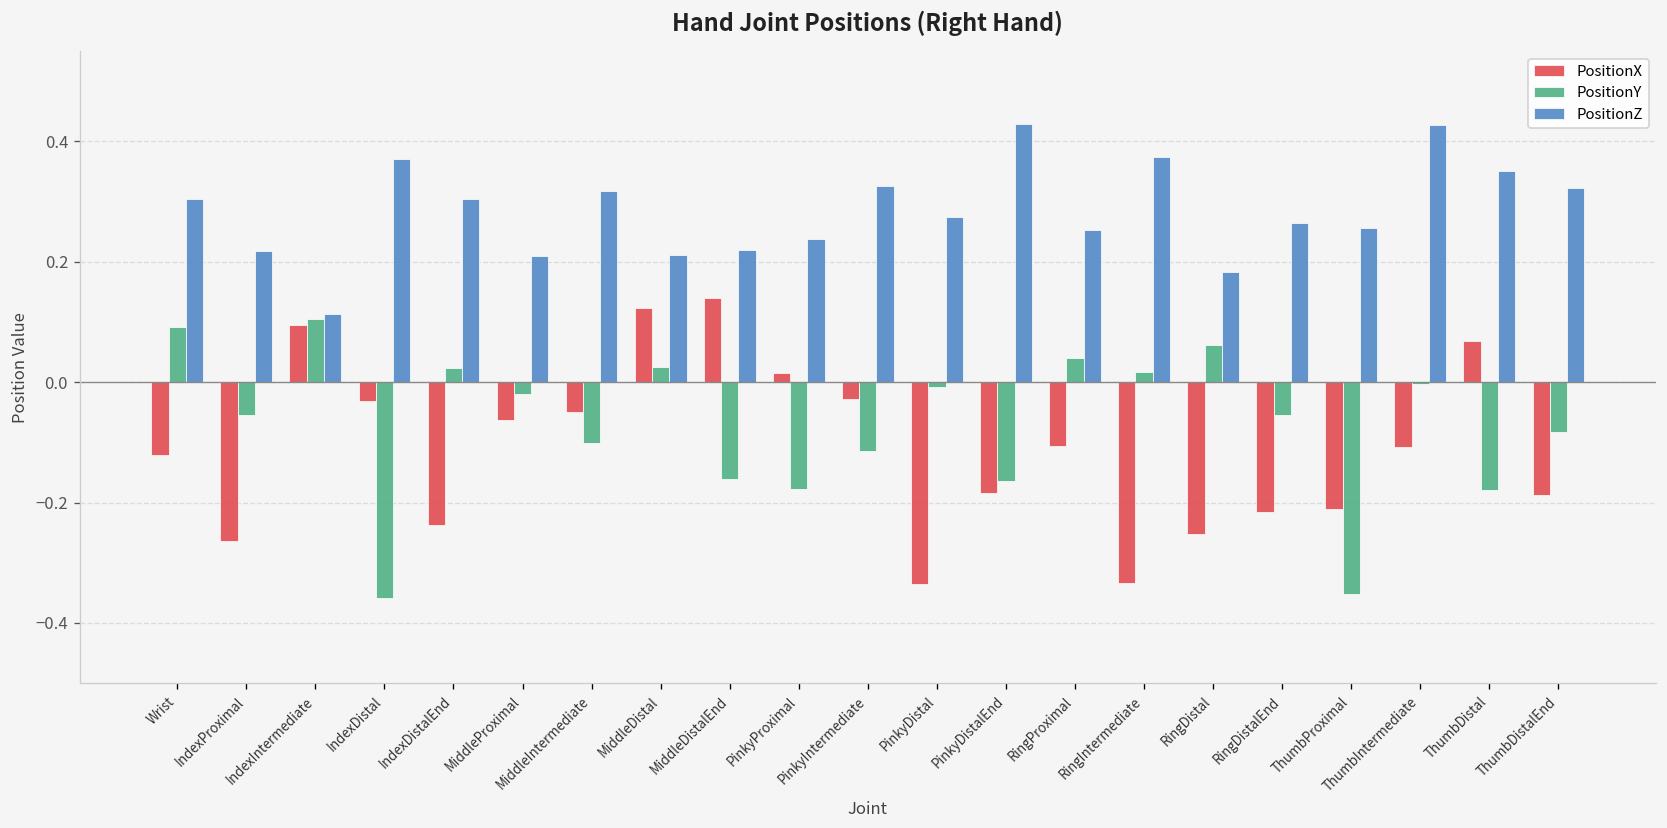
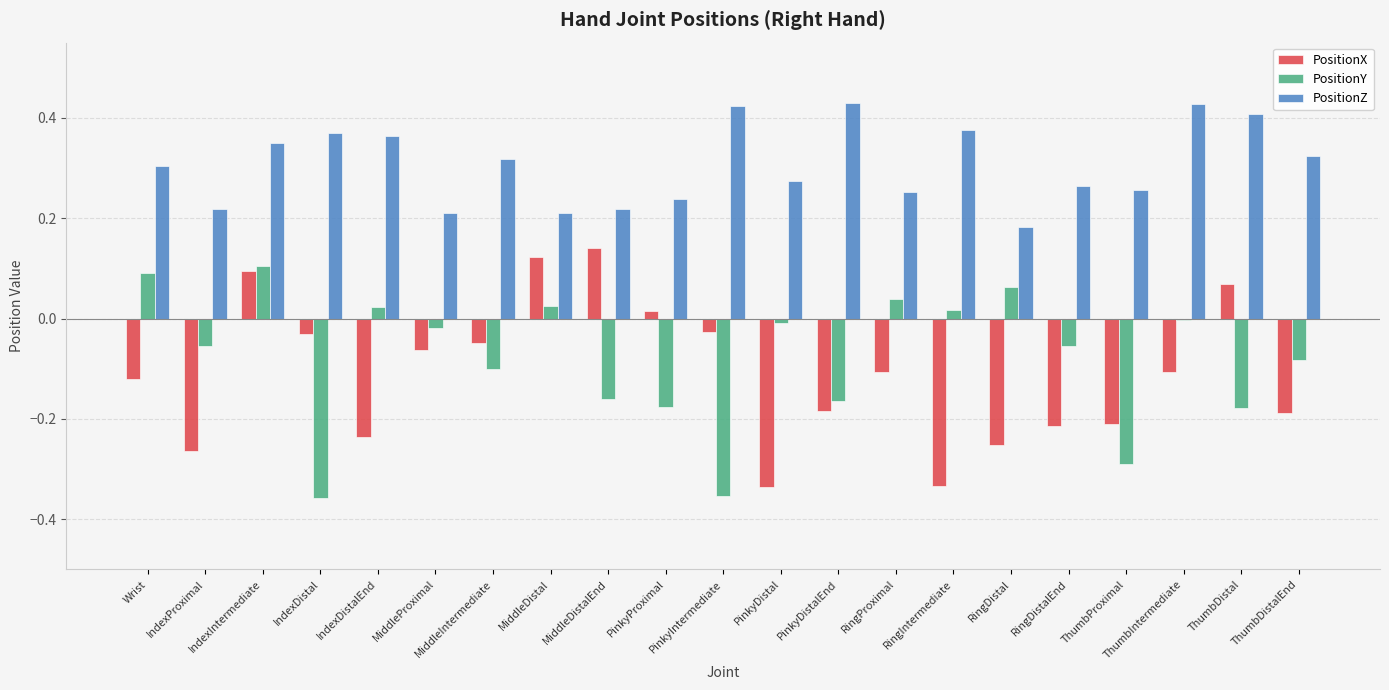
  {
    "PositionX": {
      "Wrist": -0.12,
      "IndexProximal": -0.26,
      "IndexIntermediate": 0.10,
      "IndexDistal": -0.03,
      "IndexDistalEnd": -0.24,
      "MiddleProximal": -0.06,
      "MiddleIntermediate": -0.05,
      "MiddleDistal": 0.12,
      "MiddleDistalEnd": 0.14,
      "PinkyProximal": 0.01,
      "PinkyIntermediate": -0.03,
      "PinkyDistal": -0.33,
      "PinkyDistalEnd": -0.18,
      "RingProximal": -0.11,
      "RingIntermediate": -0.33,
      "RingDistal": -0.25,
      "RingDistalEnd": -0.22,
      "ThumbProximal": -0.21,
      "ThumbIntermediate": -0.11,
      "ThumbDistal": 0.07,
      "ThumbDistalEnd": -0.19
    },
    "PositionY": {
      "Wrist": 0.09,
      "IndexProximal": -0.05,
      "IndexIntermediate": 0.10,
      "IndexDistal": -0.36,
      "IndexDistalEnd": 0.02,
      "MiddleProximal": -0.02,
      "MiddleIntermediate": -0.10,
      "MiddleDistal": 0.03,
      "MiddleDistalEnd": -0.16,
      "PinkyProximal": -0.18,
-     "PinkyIntermediate": -0.11,
+     "PinkyIntermediate": -0.35,
      "PinkyDistal": -0.01,
      "PinkyDistalEnd": -0.16,
      "RingProximal": 0.04,
      "RingIntermediate": 0.02,
      "RingDistal": 0.06,
      "RingDistalEnd": -0.05,
-     "ThumbProximal": -0.35,
+     "ThumbProximal": -0.29,
      "ThumbDistal": -0.18,
      "ThumbDistalEnd": -0.08
    },
    "PositionZ": {
      "Wrist": 0.30,
      "IndexProximal": 0.22,
-     "IndexIntermediate": 0.11,
+     "IndexIntermediate": 0.35,
      "IndexDistal": 0.37,
-     "IndexDistalEnd": 0.30,
+     "IndexDistalEnd": 0.36,
      "MiddleProximal": 0.21,
      "MiddleIntermediate": 0.32,
      "MiddleDistal": 0.21,
      "MiddleDistalEnd": 0.22,
      "PinkyProximal": 0.24,
-     "PinkyIntermediate": 0.33,
+     "PinkyIntermediate": 0.42,
      "PinkyDistal": 0.27,
      "PinkyDistalEnd": 0.43,
      "RingProximal": 0.25,
      "RingIntermediate": 0.37,
      "RingDistal": 0.18,
      "RingDistalEnd": 0.26,
      "ThumbProximal": 0.26,
      "ThumbIntermediate": 0.43,
-     "ThumbDistal": 0.35,
+     "ThumbDistal": 0.41,
      "ThumbDistalEnd": 0.32
    }
  }
